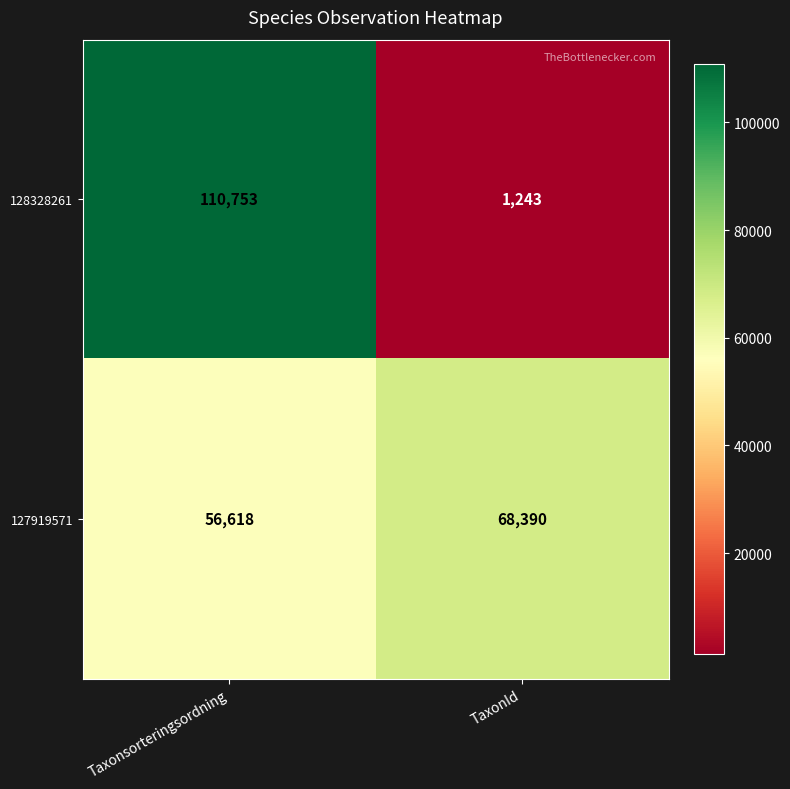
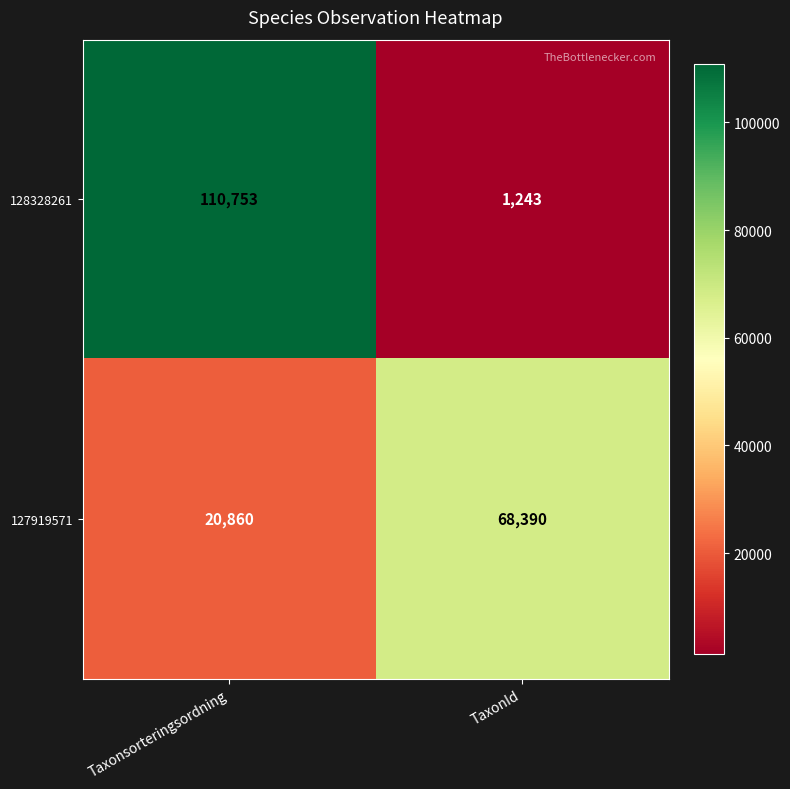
  {
    "128328261": {
      "Taxonsorteringsordning": "110,753"
    },
    "127919571": {
-     "Taxonsorteringsordning": "56,618",
+     "Taxonsorteringsordning": "20,860",
      "TaxonId": "68,390"
    }
  }
